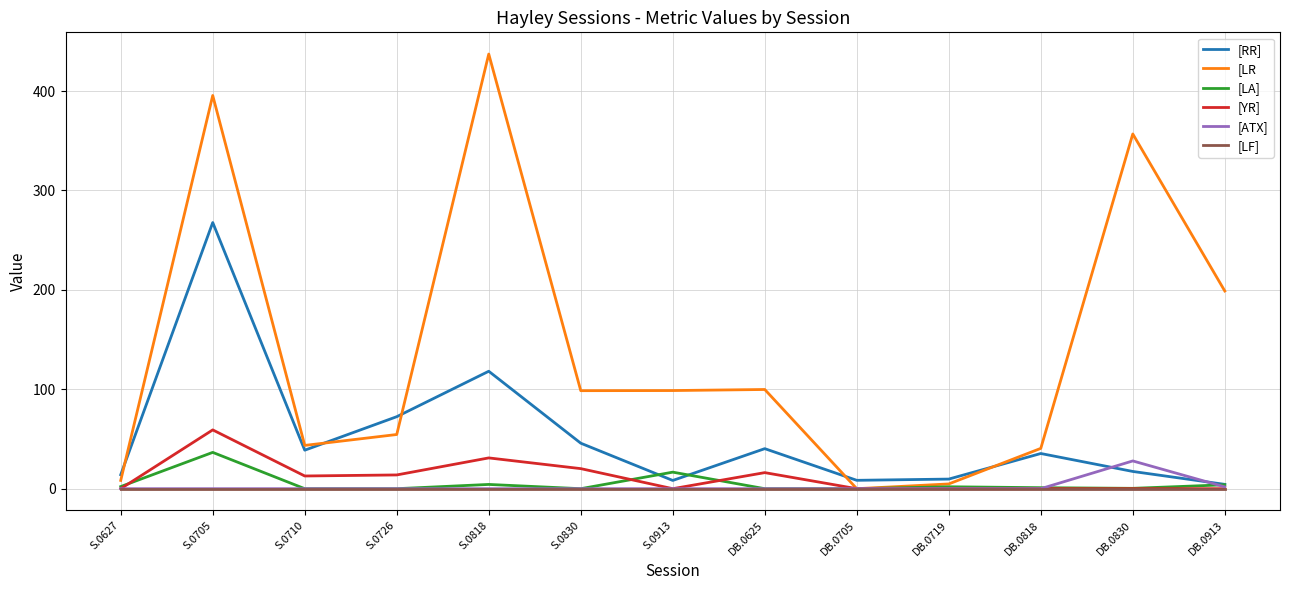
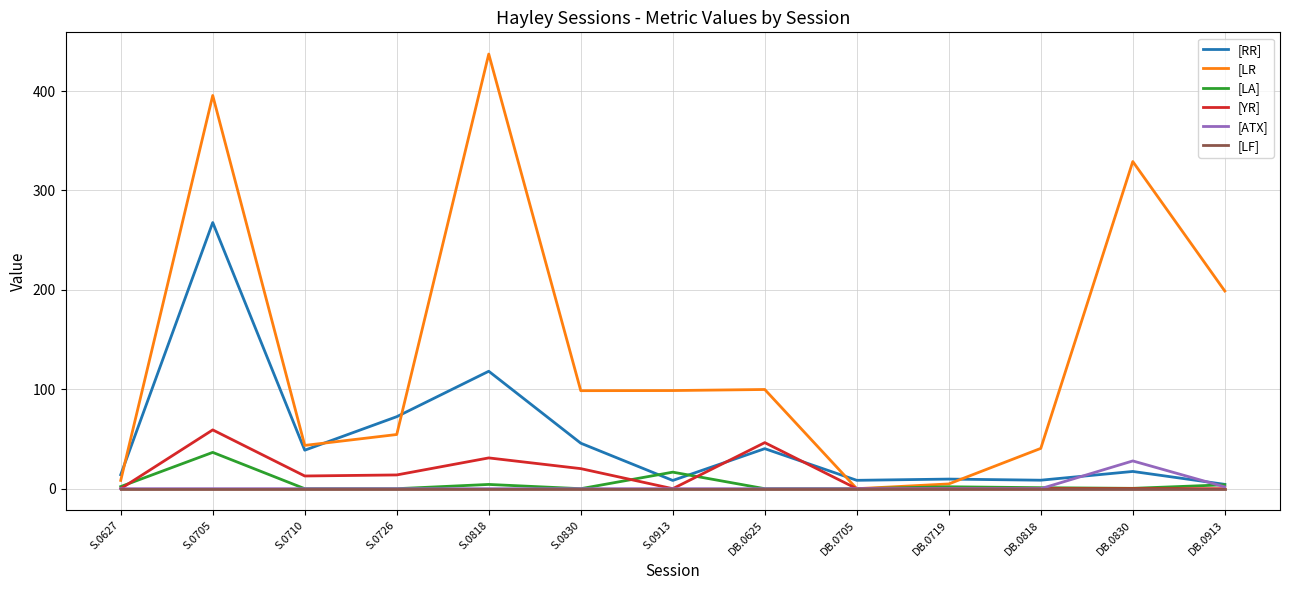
  {
    "[RR]": {
      "S.0627": 10,
      "S.0705": 270,
      "S.0710": 40,
      "S.0726": 70,
      "S.0818": 120,
      "S.0830": 50,
      "S.0913": 10,
      "DB.0625": 40,
      "DB.0705": 10,
      "DB.0719": 10,
-     "DB.0818": 40,
+     "DB.0818": 10,
      "DB.0830": 20
    },
    "[LR": {
      "S.0627": 10,
      "S.0705": 400,
      "S.0710": 40,
      "S.0726": 50,
      "S.0818": 440,
      "S.0830": 100,
      "S.0913": 100,
      "DB.0625": 100,
      "DB.0719": 0,
      "DB.0818": 40,
-     "DB.0830": 360,
+     "DB.0830": 330,
      "DB.0913": 200
    },
    "[LA]": {
      "S.0705": 40,
      "S.0818": 0,
      "S.0913": 20
    },
    "[YR]": {
      "S.0705": 60,
      "S.0710": 10,
      "S.0726": 10,
      "S.0818": 30,
      "S.0830": 20,
-     "DB.0625": 20
+     "DB.0625": 50
    },
    "[ATX]": {
      "DB.0830": 30
    }
  }
